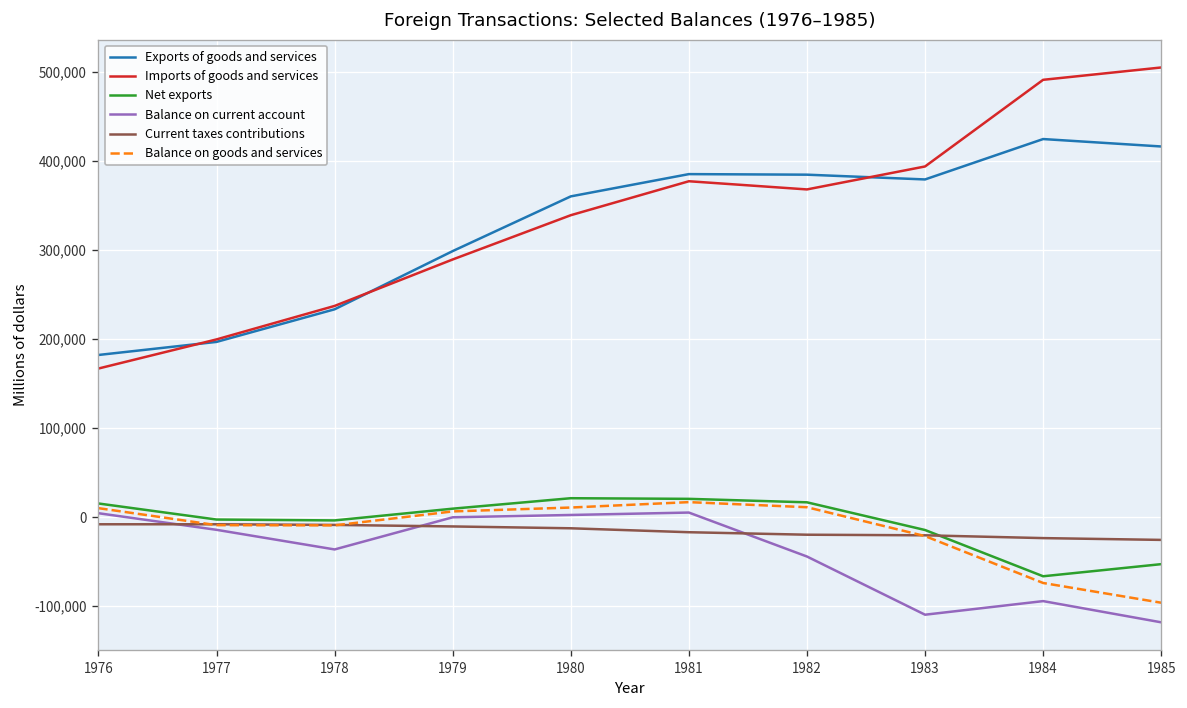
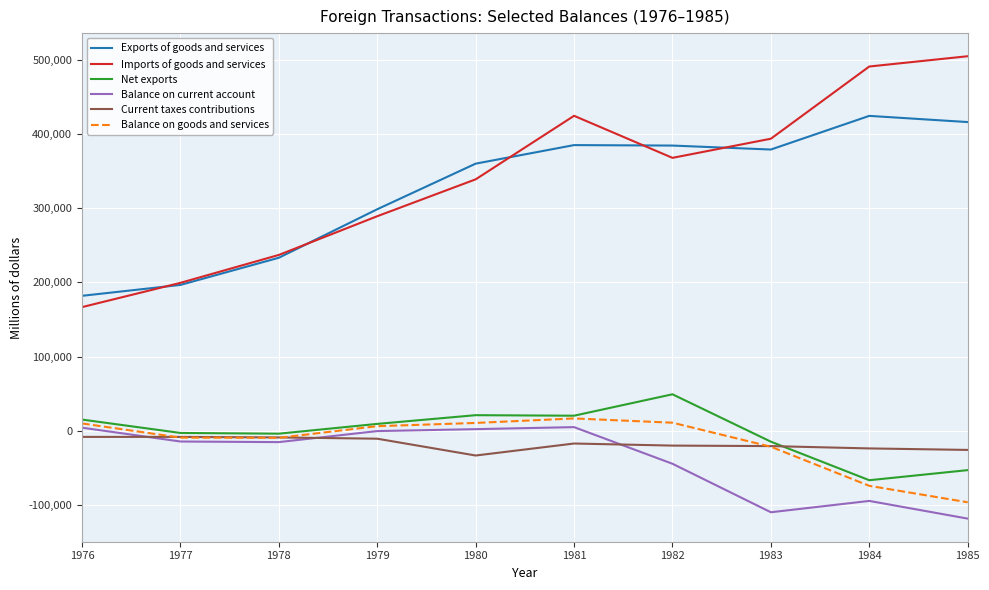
  {
    "Exports of goods and services": {
      "1976": "180,000",
      "1978": "230,000",
      "1979": "300,000",
      "1980": "360,000",
      "1981": "380,000",
      "1982": "380,000",
      "1983": "380,000",
      "1984": "420,000",
      "1985": "420,000"
    },
    "Imports of goods and services": {
      "1976": "170,000",
      "1978": "240,000",
      "1979": "290,000",
      "1980": "340,000",
-     "1981": "380,000",
+     "1981": "420,000",
      "1982": "370,000",
      "1983": "390,000",
      "1984": "490,000",
      "1985": "500,000"
    },
    "Net exports": {
      "1976": "20,000",
      "1977": "0",
      "1978": "0",
      "1980": "20,000",
      "1981": "20,000",
-     "1982": "20,000",
+     "1982": "50,000",
      "1983": "-10,000",
      "1984": "-70,000",
      "1985": "-50,000"
    },
    "Balance on current account": {
      "1976": "0",
      "1977": "-10,000",
-     "1978": "-40,000",
+     "1978": "-20,000",
      "1979": "0",
      "1980": "0",
      "1981": "10,000",
      "1982": "-40,000",
      "1983": "-110,000",
      "1984": "-90,000",
      "1985": "-120,000"
    },
    "Current taxes contributions": {
      "1976": "-10,000",
      "1979": "-10,000",
-     "1980": "-10,000",
+     "1980": "-30,000",
      "1981": "-20,000",
      "1982": "-20,000",
      "1984": "-20,000",
      "1985": "-30,000"
    },
    "Balance on goods and services": {
      "1976": "10,000",
      "1980": "10,000",
      "1981": "20,000",
      "1982": "10,000",
      "1984": "-70,000",
      "1985": "-100,000"
    }
  }
